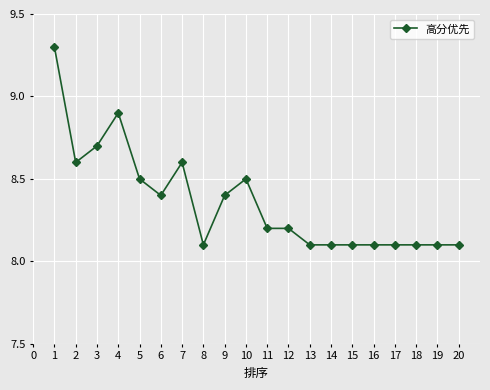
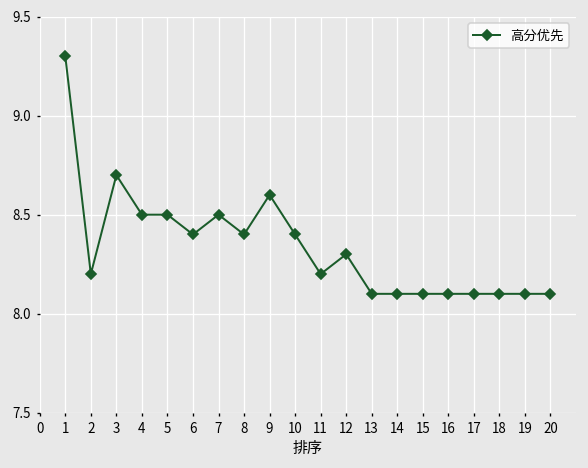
  {
    "1": 9.3,
-   "2": 8.6,
+   "2": 8.2,
    "3": 8.7,
-   "4": 8.9,
+   "4": 8.5,
    "5": 8.5,
    "6": 8.4,
-   "7": 8.6,
-   "8": 8.1,
-   "9": 8.4,
-   "10": 8.5,
+   "7": 8.5,
+   "8": 8.4,
+   "9": 8.6,
+   "10": 8.4,
    "11": 8.2,
-   "12": 8.2,
+   "12": 8.3,
    "13": 8.1,
    "14": 8.1,
    "15": 8.1,
    "16": 8.1,
    "17": 8.1,
    "18": 8.1,
    "19": 8.1,
    "20": 8.1
  }
